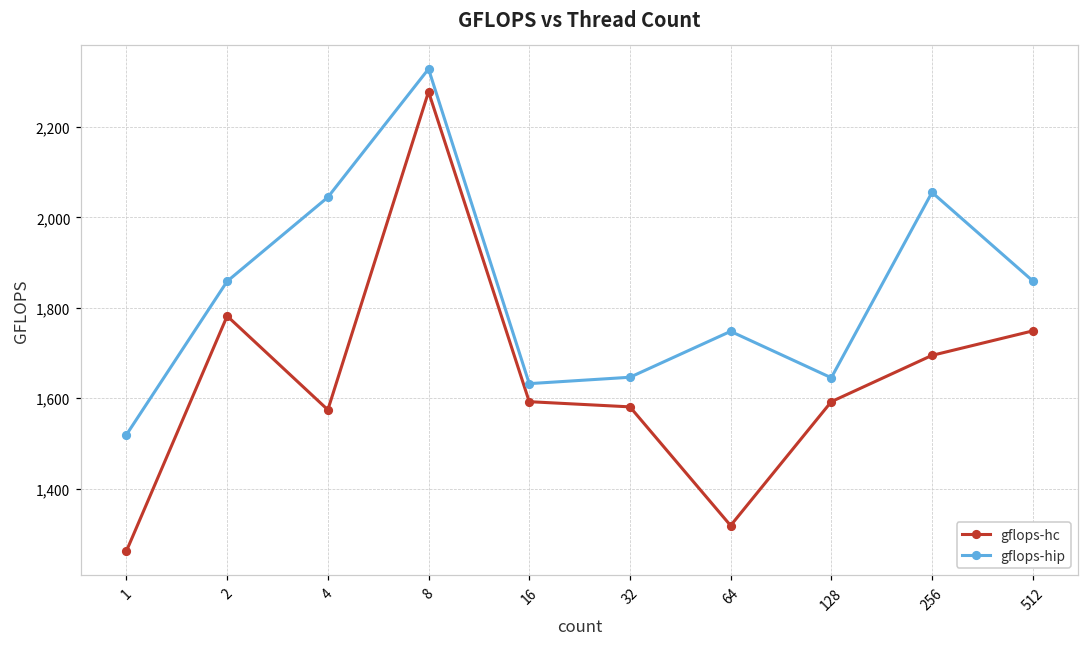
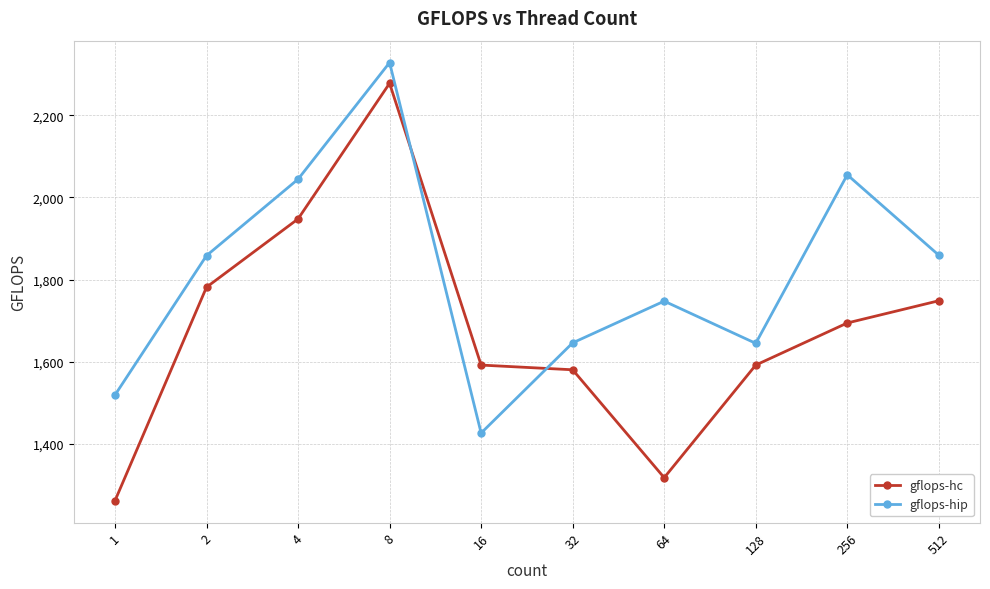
  {
    "gflops-hc": {
      "1": "1,260",
      "2": "1,780",
-     "4": "1,570",
+     "4": "1,950",
      "8": "2,280",
      "16": "1,590",
      "32": "1,580",
      "64": "1,320",
      "128": "1,590",
      "256": "1,690",
      "512": "1,750"
    },
    "gflops-hip": {
      "1": "1,520",
      "2": "1,860",
      "4": "2,040",
      "8": "2,330",
-     "16": "1,630",
+     "16": "1,430",
      "32": "1,650",
      "64": "1,750",
      "128": "1,650",
      "256": "2,060",
      "512": "1,860"
    }
  }
